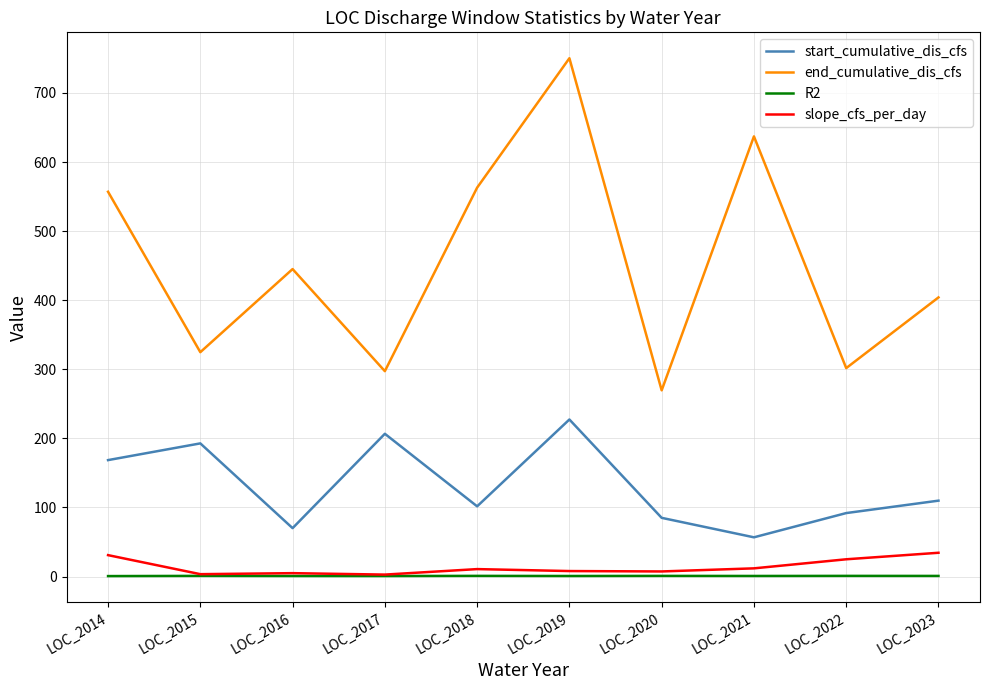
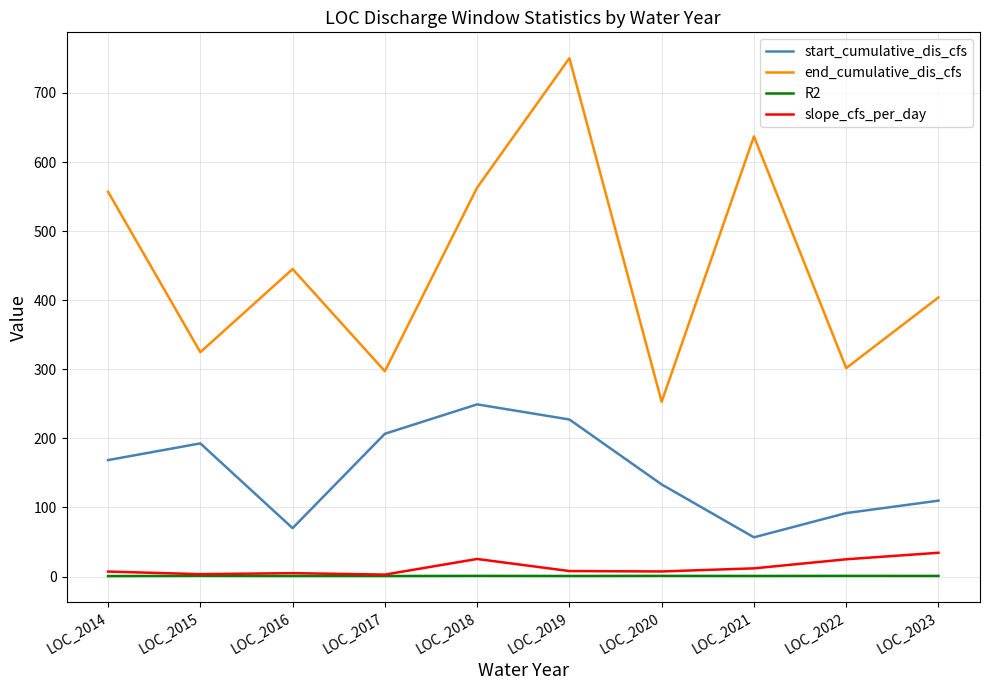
  {
    "start_cumulative_dis_cfs": {
      "LOC_2014": 170,
      "LOC_2015": 190,
      "LOC_2016": 70,
      "LOC_2017": 210,
-     "LOC_2018": 100,
+     "LOC_2018": 250,
      "LOC_2019": 230,
-     "LOC_2020": 80,
+     "LOC_2020": 130,
      "LOC_2021": 60,
      "LOC_2022": 90,
      "LOC_2023": 110
    },
    "end_cumulative_dis_cfs": {
      "LOC_2014": 560,
      "LOC_2015": 320,
      "LOC_2016": 450,
      "LOC_2017": 300,
      "LOC_2018": 560,
      "LOC_2019": 750,
-     "LOC_2020": 270,
+     "LOC_2020": 250,
      "LOC_2021": 640,
      "LOC_2022": 300,
      "LOC_2023": 400
    },
    "R2": {
      "LOC_2014": 0,
      "LOC_2016": 0,
      "LOC_2018": 0,
      "LOC_2019": 0,
      "LOC_2020": 0,
      "LOC_2021": 0,
      "LOC_2022": 0,
      "LOC_2023": 0
    },
    "slope_cfs_per_day": {
-     "LOC_2014": 30,
+     "LOC_2014": 10,
      "LOC_2016": 0,
-     "LOC_2018": 10,
+     "LOC_2018": 30,
      "LOC_2019": 10,
      "LOC_2020": 10,
      "LOC_2021": 10,
      "LOC_2022": 20,
      "LOC_2023": 30
    }
  }
